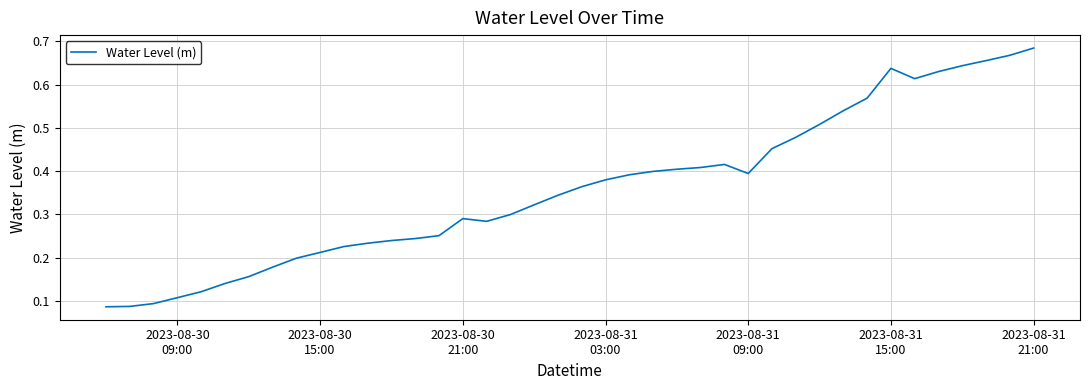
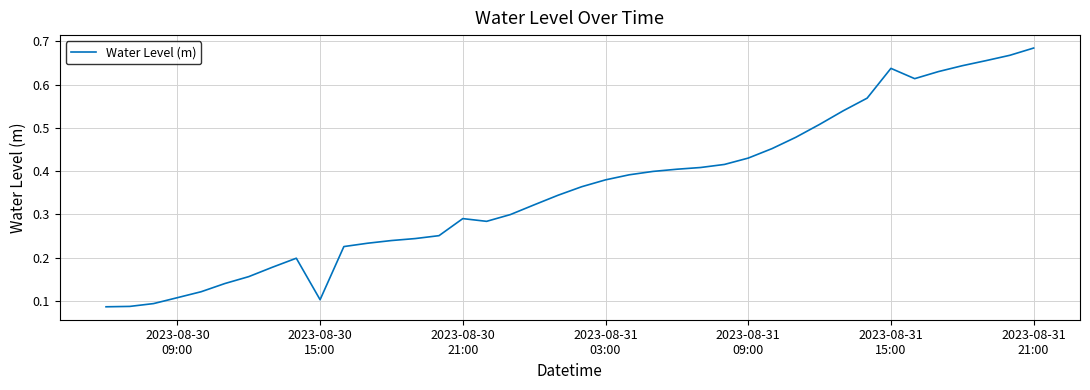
  {
    "2023-08-30 09:00": 0.11,
-   "2023-08-30 15:00": 0.21,
+   "2023-08-30 15:00": 0.10,
    "2023-08-30 21:00": 0.29,
    "2023-08-31 03:00": 0.38,
-   "2023-08-31 09:00": 0.39,
+   "2023-08-31 09:00": 0.43,
    "2023-08-31 15:00": 0.64,
    "2023-08-31 21:00": 0.68
  }
